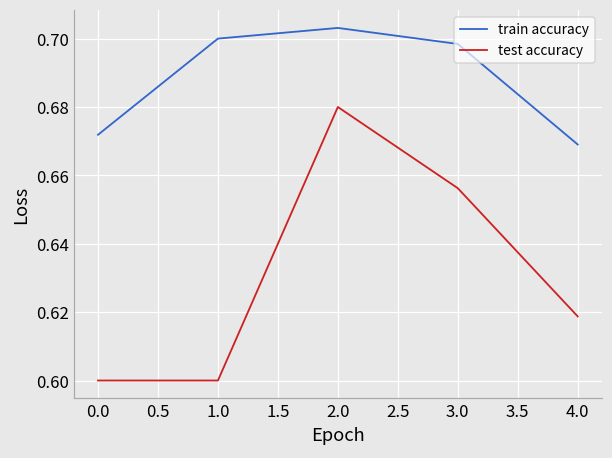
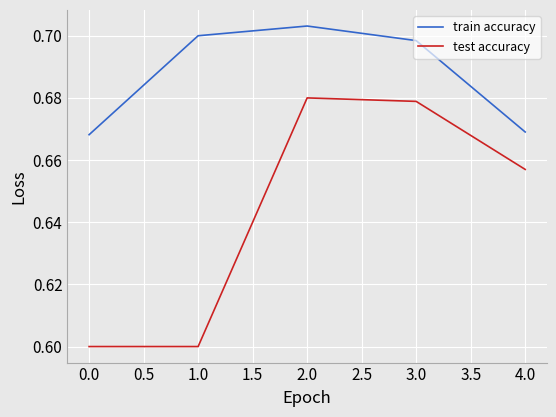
  {
    "train accuracy": {
-     "0.0": 0.672,
+     "0.0": 0.668,
      "1.0": 0.700,
      "2.0": 0.703,
      "4.0": 0.669
    },
    "test accuracy": {
      "0.0": 0.600,
      "1.0": 0.600,
      "2.0": 0.680,
-     "3.0": 0.656,
-     "4.0": 0.619
+     "3.0": 0.679,
+     "4.0": 0.657
    }
  }
